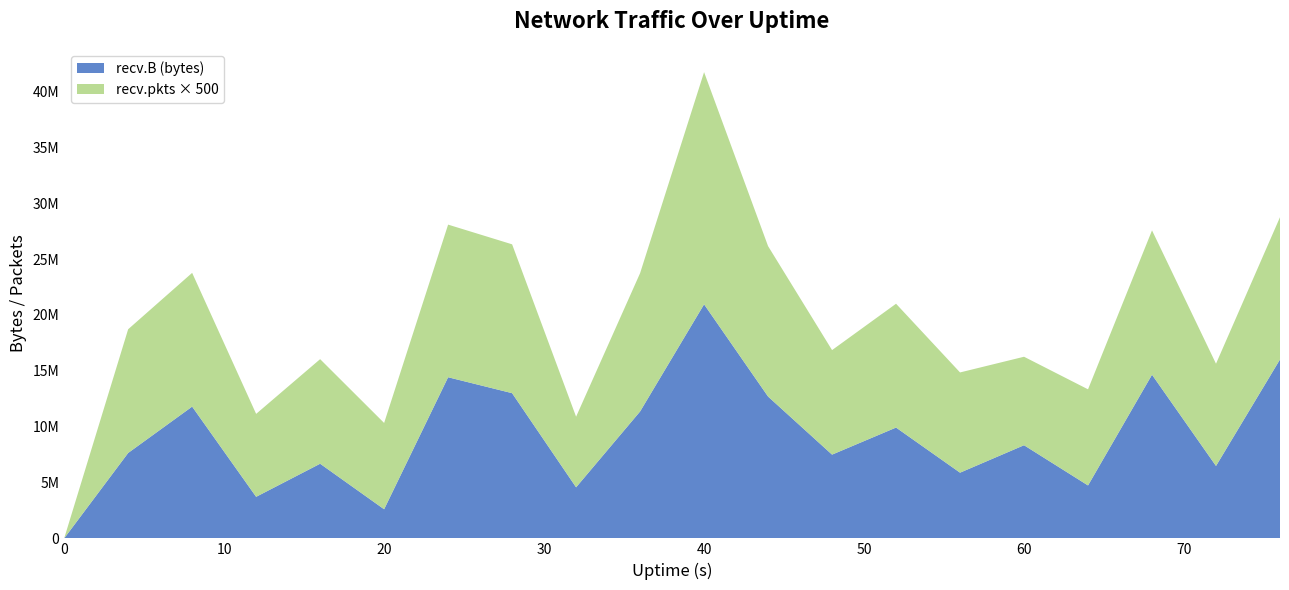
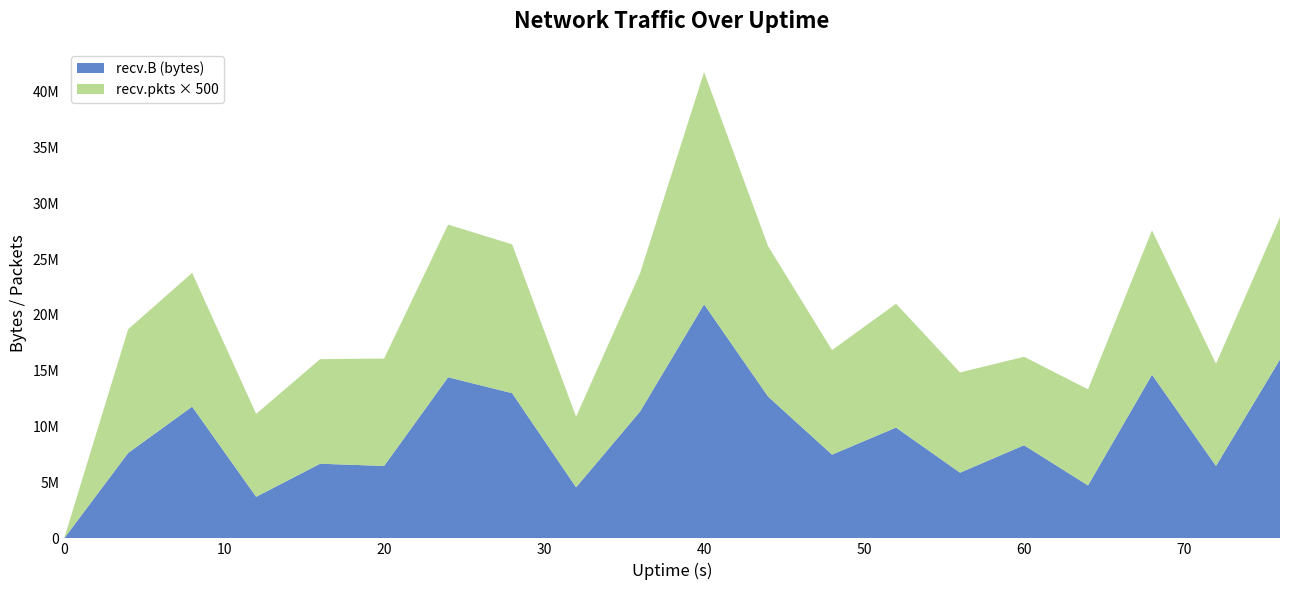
  {
    "recv.B (bytes)": {
-     "20": 2600000,
+     "20": 6500000,
      "40": 20900000,
      "60": 8300000
    },
    "recv.pkts × 500": {
-     "20": 7700000,
+     "20": 9600000,
      "40": 20800000,
      "60": 7900000
    }
  }
